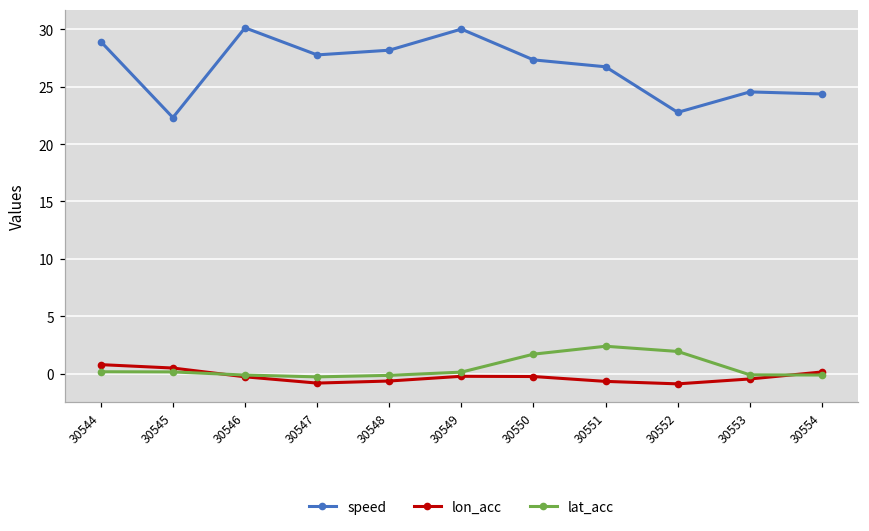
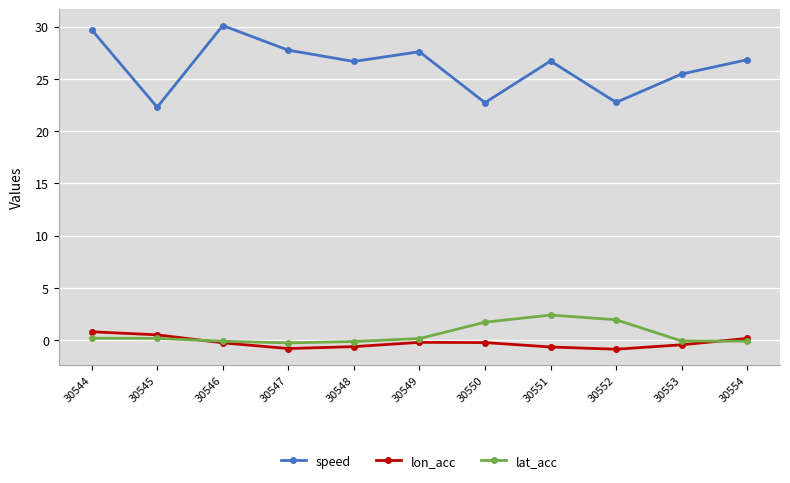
  {
    "speed": {
-     "30544": 28.9,
+     "30544": 29.7,
      "30545": 22.3,
      "30546": 30.1,
      "30547": 27.8,
-     "30548": 28.2,
-     "30549": 30.0,
-     "30550": 27.3,
+     "30548": 26.7,
+     "30549": 27.6,
+     "30550": 22.7,
      "30551": 26.7,
      "30552": 22.8,
-     "30553": 24.5,
-     "30554": 24.4
+     "30553": 25.5,
+     "30554": 26.8
    },
    "lon_acc": {
      "30544": 0.8,
      "30545": 0.5,
      "30547": -0.8,
      "30548": -0.6,
      "30549": -0.2,
      "30550": -0.2,
      "30551": -0.7,
      "30552": -0.9,
      "30553": -0.4,
      "30554": 0.2
    },
    "lat_acc": {
      "30544": 0.2,
      "30545": 0.2,
      "30547": -0.3,
      "30548": -0.1,
      "30549": 0.1,
      "30550": 1.7,
      "30551": 2.4,
      "30552": 1.9,
      "30553": -0.1,
      "30554": -0.1
    }
  }
